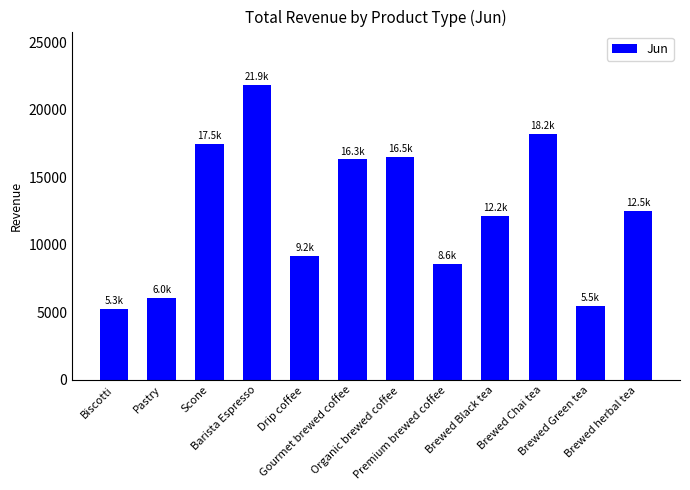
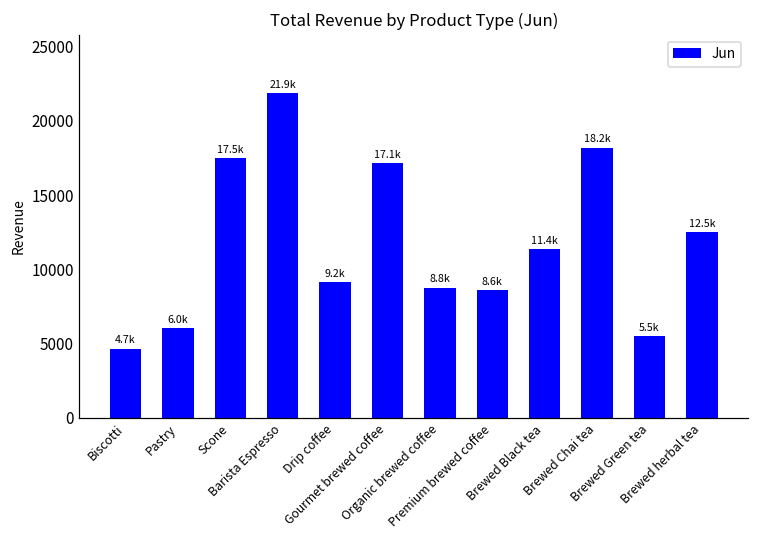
  {
-   "Biscotti": "5.3k",
+   "Biscotti": "4.7k",
    "Pastry": "6.0k",
    "Scone": "17.5k",
    "Barista Espresso": "21.9k",
    "Drip coffee": "9.2k",
-   "Gourmet brewed coffee": "16.3k",
-   "Organic brewed coffee": "16.5k",
+   "Gourmet brewed coffee": "17.1k",
+   "Organic brewed coffee": "8.8k",
    "Premium brewed coffee": "8.6k",
-   "Brewed Black tea": "12.2k",
+   "Brewed Black tea": "11.4k",
    "Brewed Chai tea": "18.2k",
    "Brewed Green tea": "5.5k",
    "Brewed herbal tea": "12.5k"
  }
